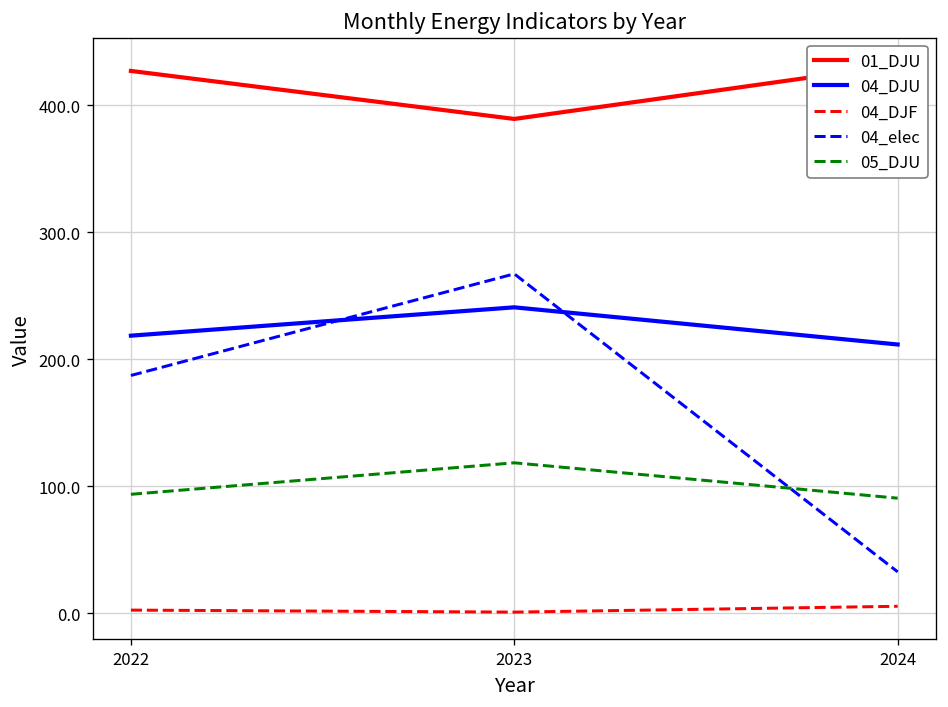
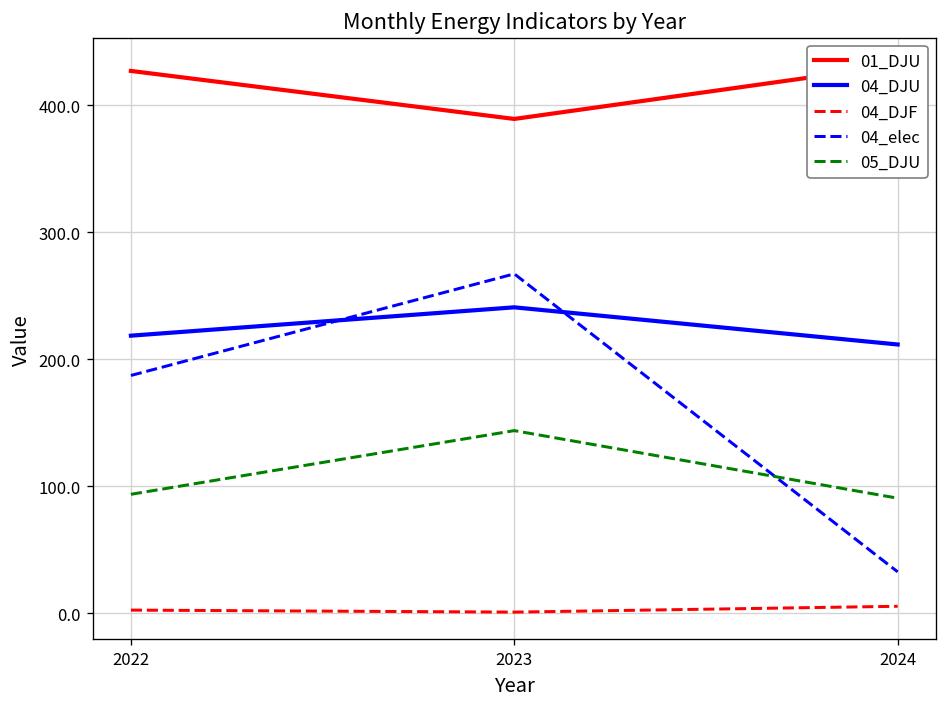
  {
    "05_DJU": {
      "2022": 94,
-     "2023": 118,
+     "2023": 144,
      "2024": 91
    }
  }
